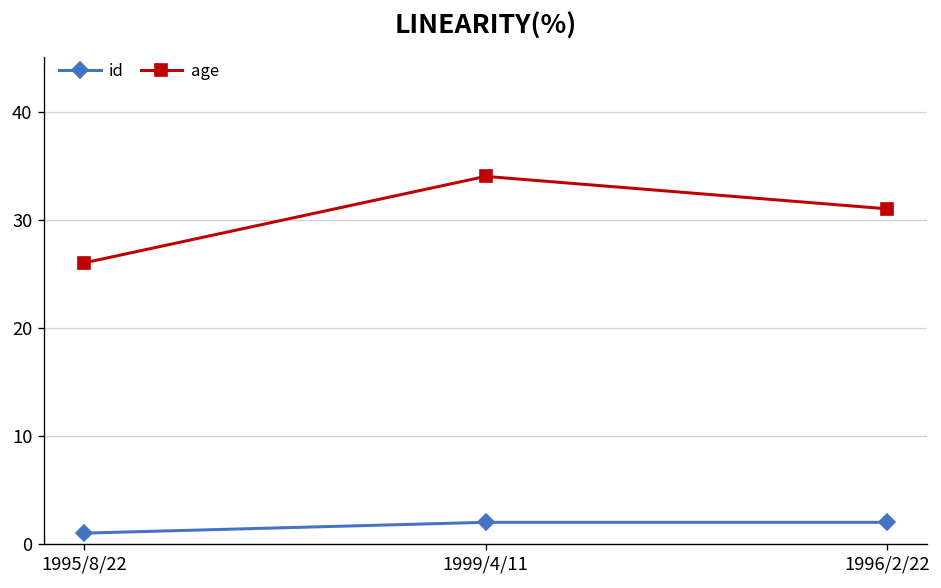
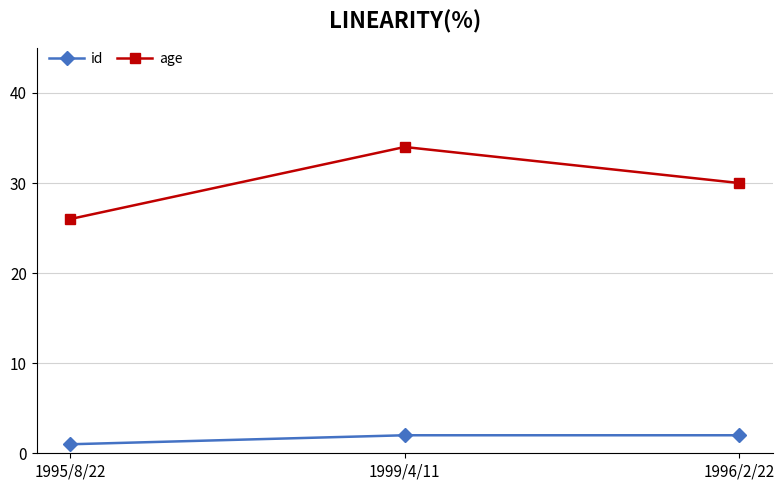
  {
    "id": {
      "1995/8/22": 1,
      "1999/4/11": 2,
      "1996/2/22": 2
    },
    "age": {
      "1995/8/22": 26,
      "1999/4/11": 34,
-     "1996/2/22": 31
+     "1996/2/22": 30
    }
  }
